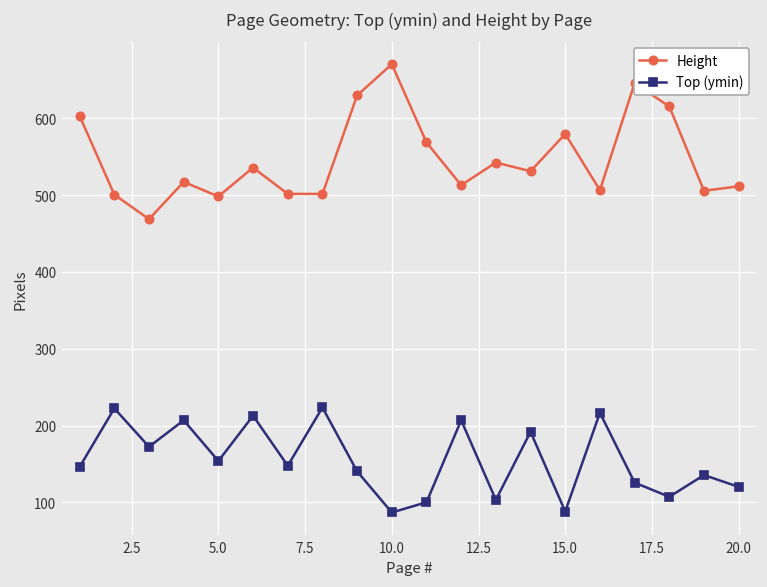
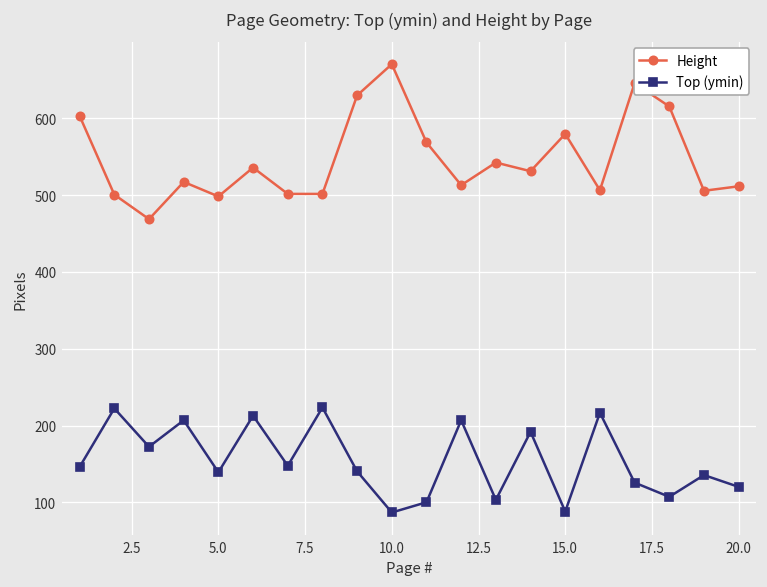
  {
    "Height": {
      "5.0": 500,
      "10.0": 670,
      "15.0": 580,
      "20.0": 510
    },
    "Top (ymin)": {
-     "5.0": 150,
+     "5.0": 140,
      "10.0": 90,
      "15.0": 90,
      "20.0": 120
    }
  }
